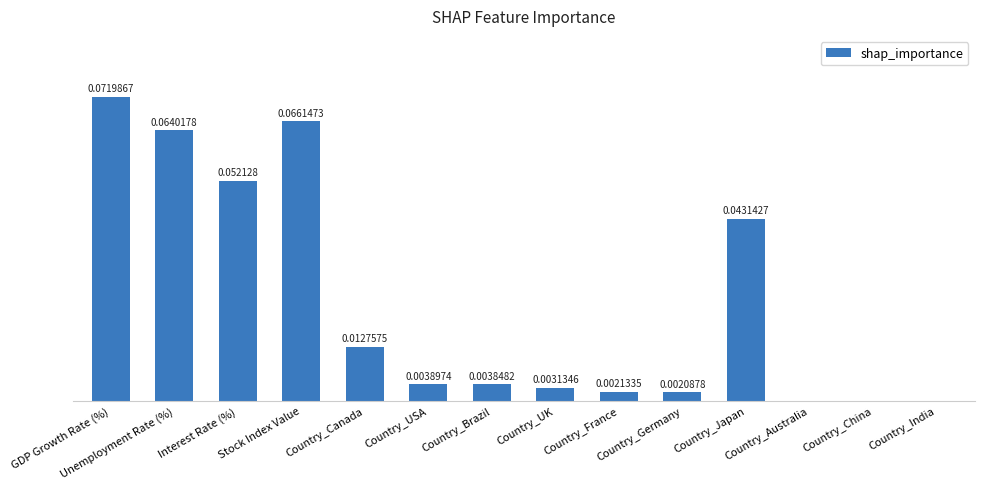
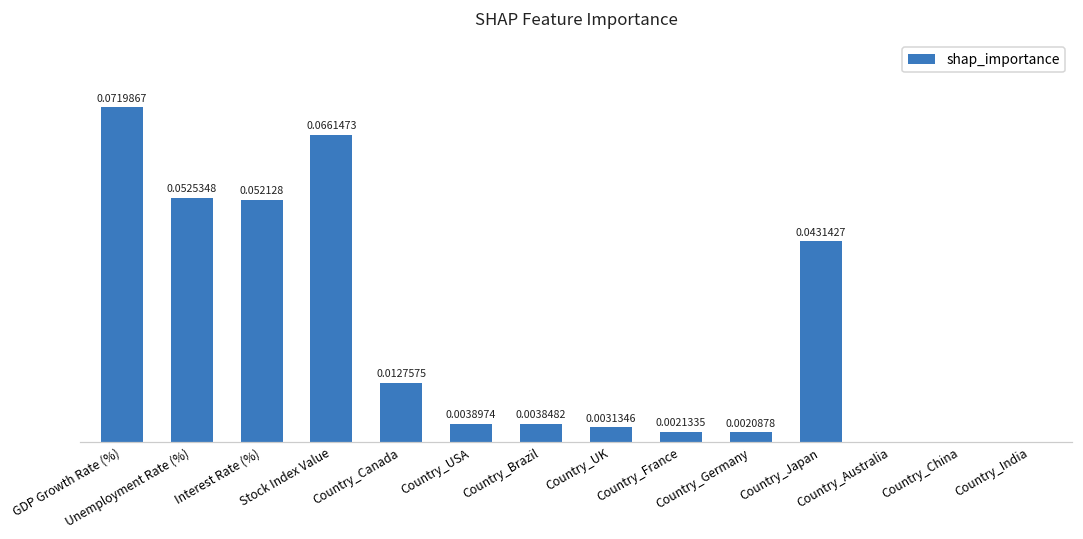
  {
    "GDP Growth Rate (%)": 0.0719867,
-   "Unemployment Rate (%)": 0.0640178,
+   "Unemployment Rate (%)": 0.0525348,
    "Interest Rate (%)": 0.052128,
    "Stock Index Value": 0.0661473,
    "Country_Canada": 0.0127575,
    "Country_USA": 0.0038974,
    "Country_Brazil": 0.0038482,
    "Country_UK": 0.0031346,
    "Country_France": 0.0021335,
    "Country_Germany": 0.0020878,
    "Country_Japan": 0.0431427
  }
